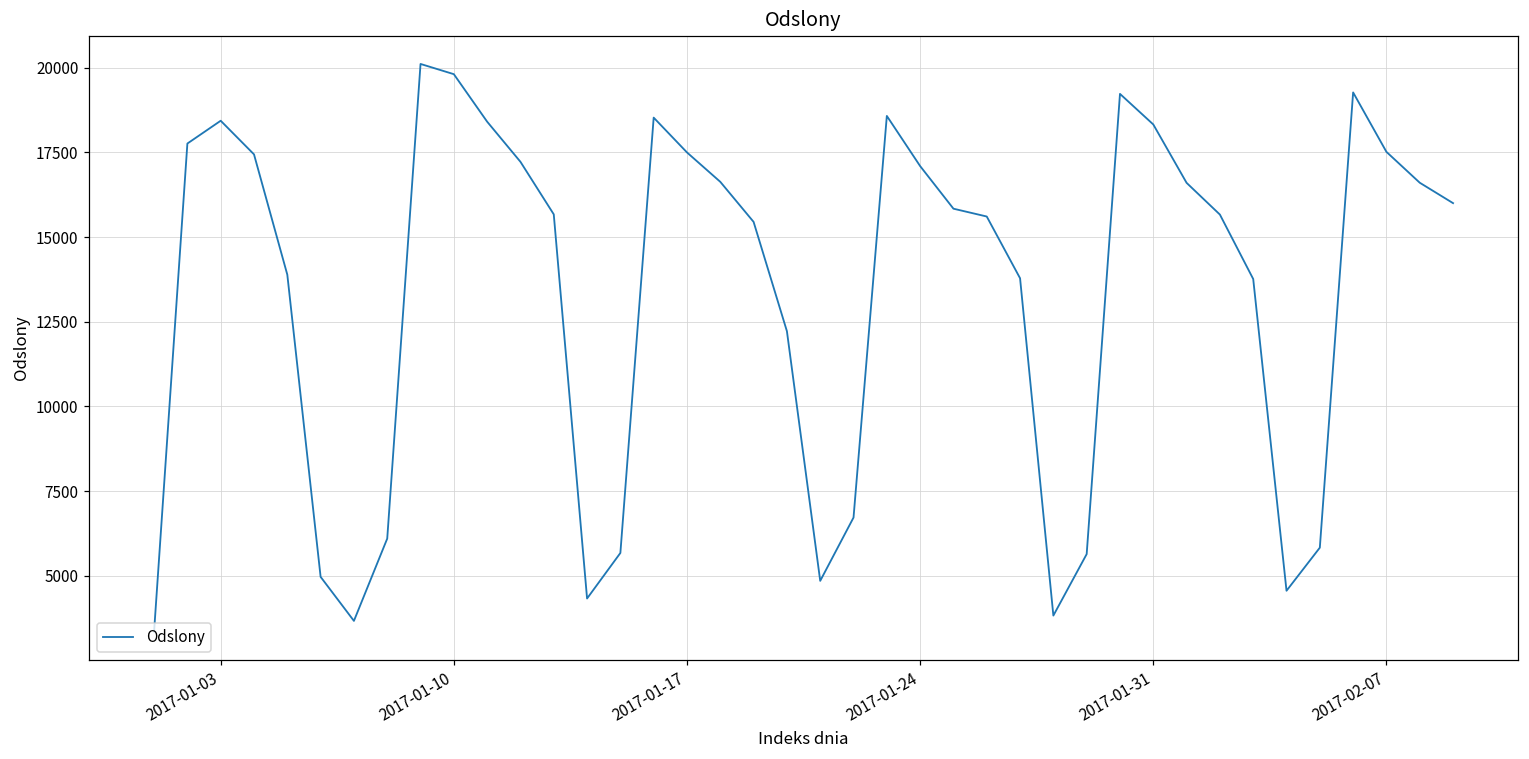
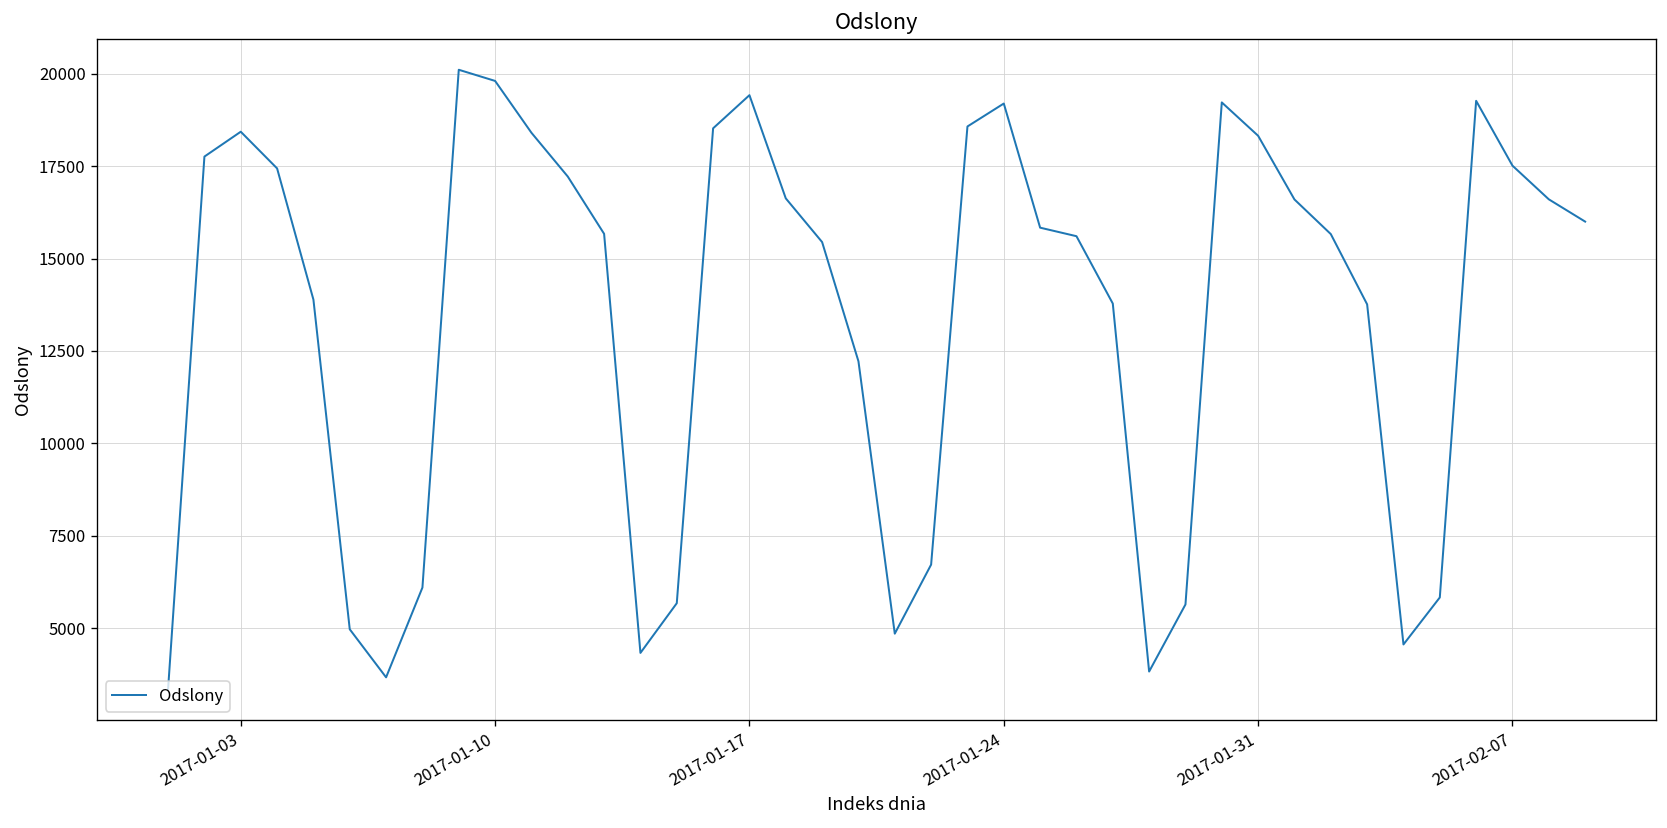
  {
    "2017-01-03": 18400,
    "2017-01-10": 19800,
-   "2017-01-17": 17500,
-   "2017-01-24": 17100,
+   "2017-01-17": 19400,
+   "2017-01-24": 19200,
    "2017-01-31": 18300,
    "2017-02-07": 17500
  }
